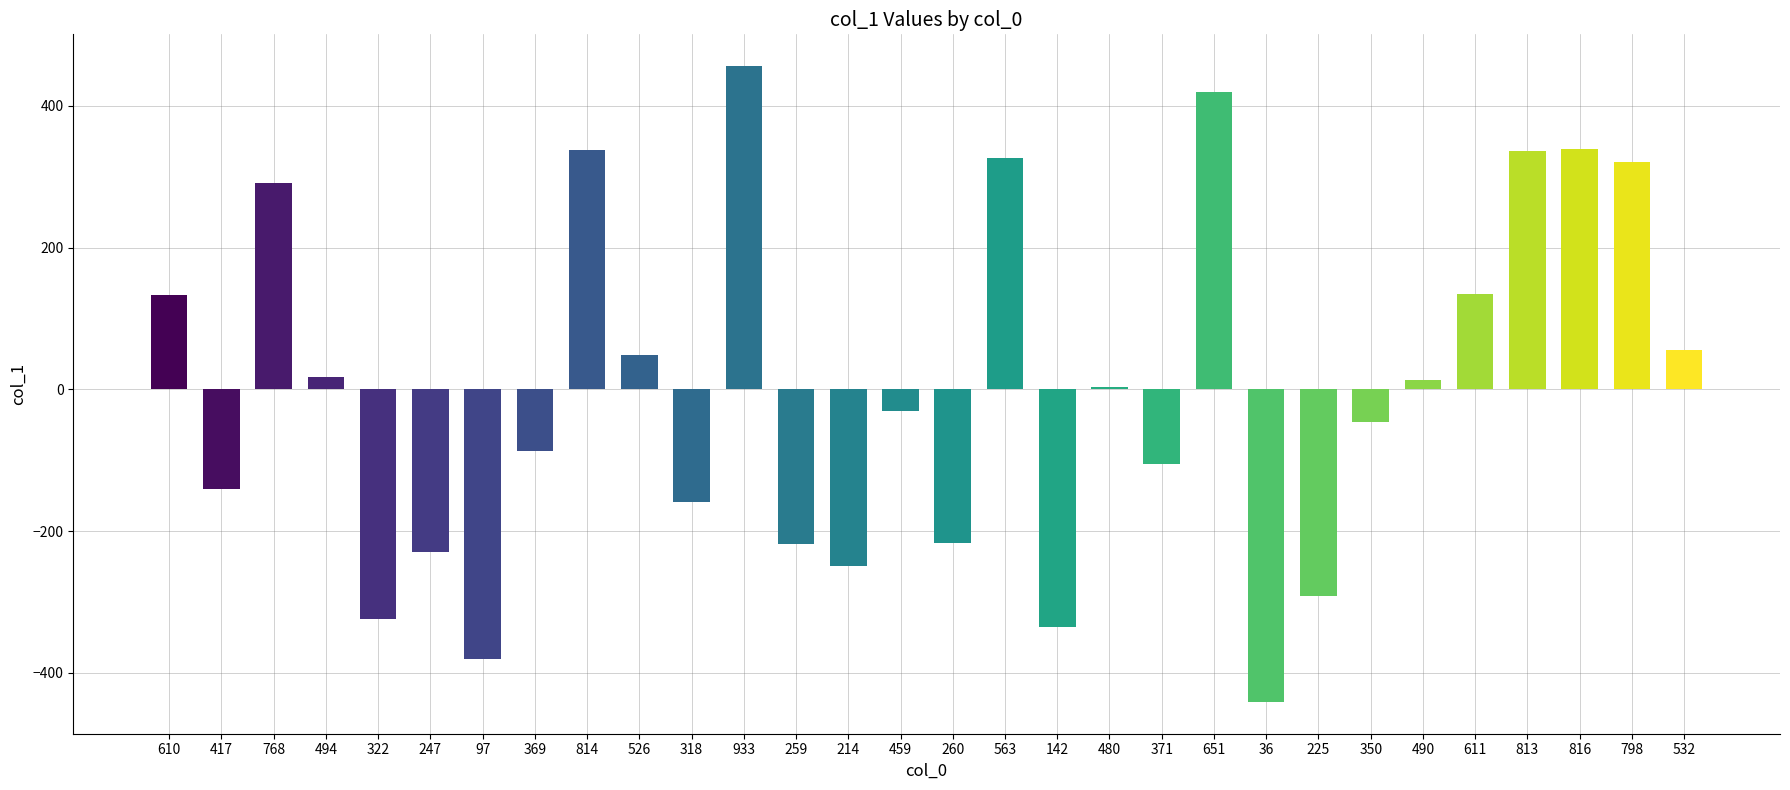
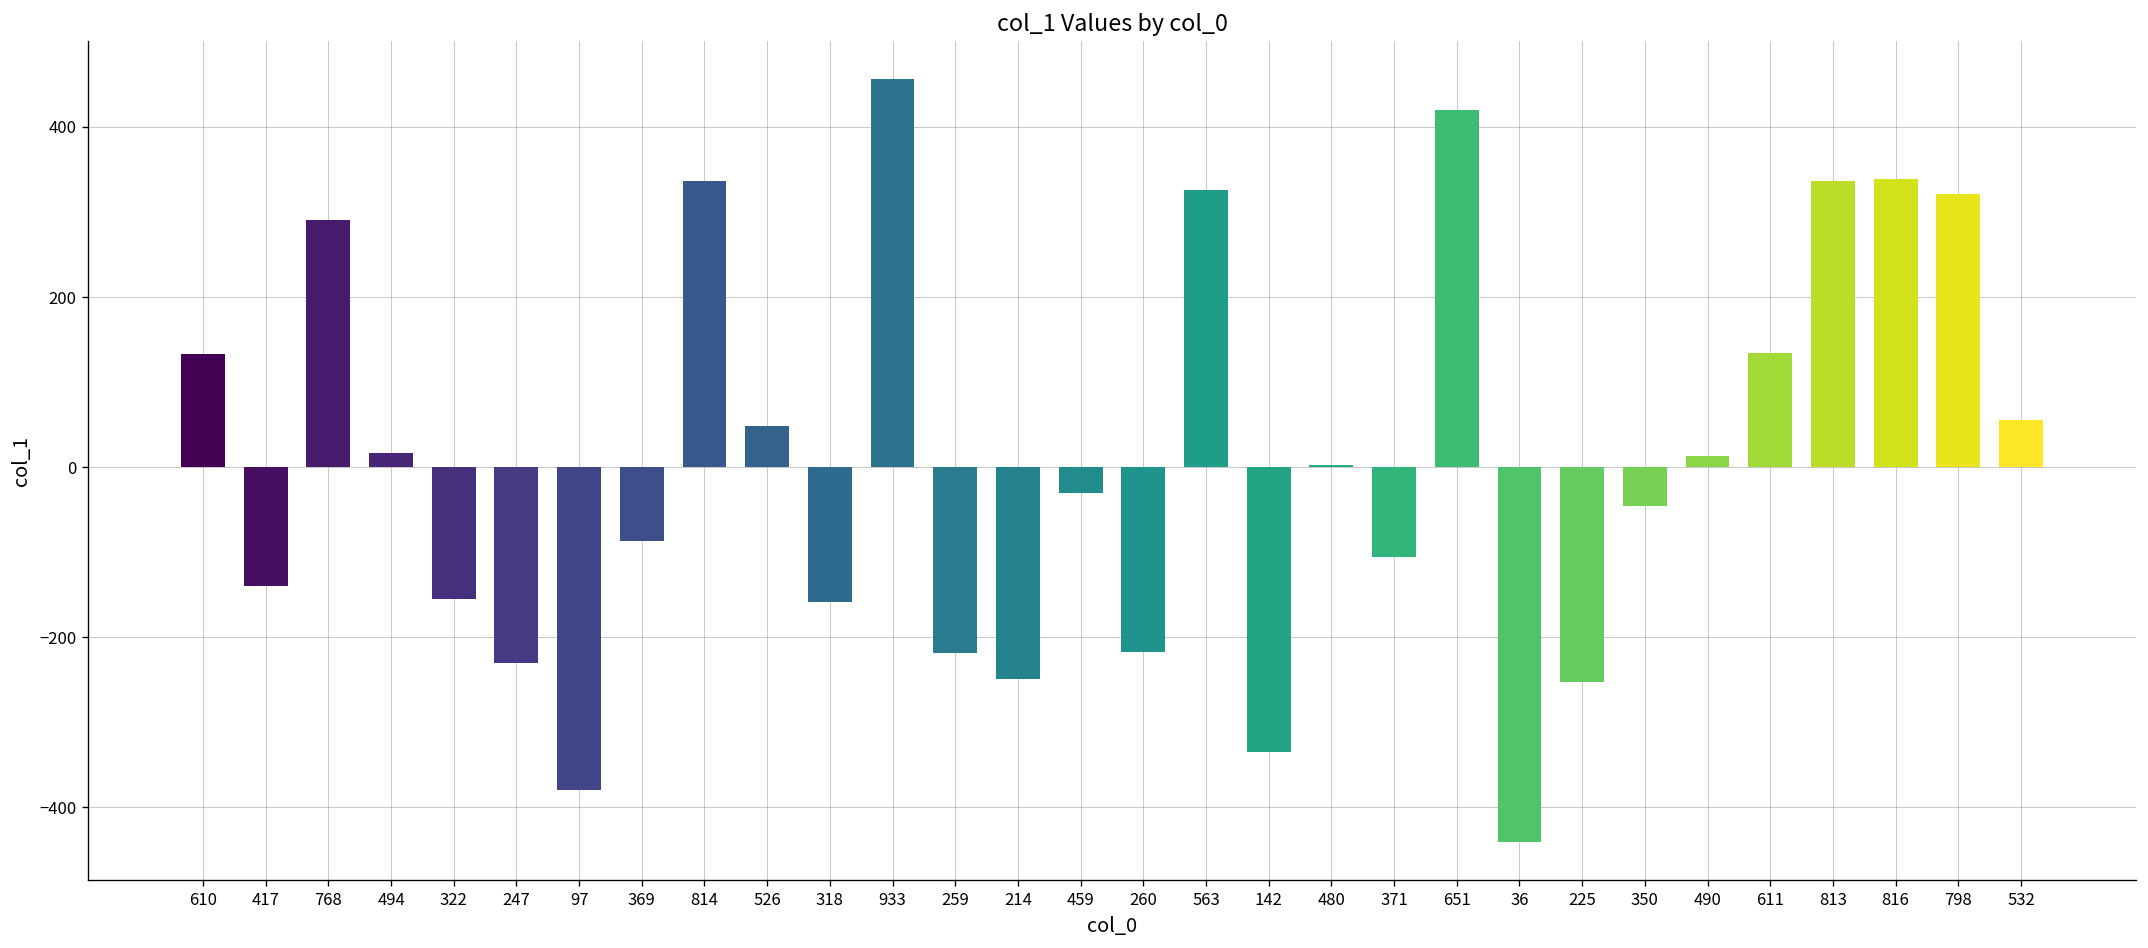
  {
    "610": 130,
    "417": -140,
    "768": 290,
    "494": 20,
-   "322": -320,
+   "322": -160,
    "247": -230,
    "97": -380,
    "369": -90,
    "814": 340,
    "526": 50,
    "318": -160,
    "933": 460,
    "259": -220,
    "214": -250,
    "459": -30,
    "260": -220,
    "563": 330,
    "142": -340,
    "371": -110,
    "651": 420,
    "36": -440,
-   "225": -290,
+   "225": -250,
    "350": -50,
    "490": 10,
    "611": 130,
    "813": 340,
    "816": 340,
    "798": 320,
    "532": 60
  }
